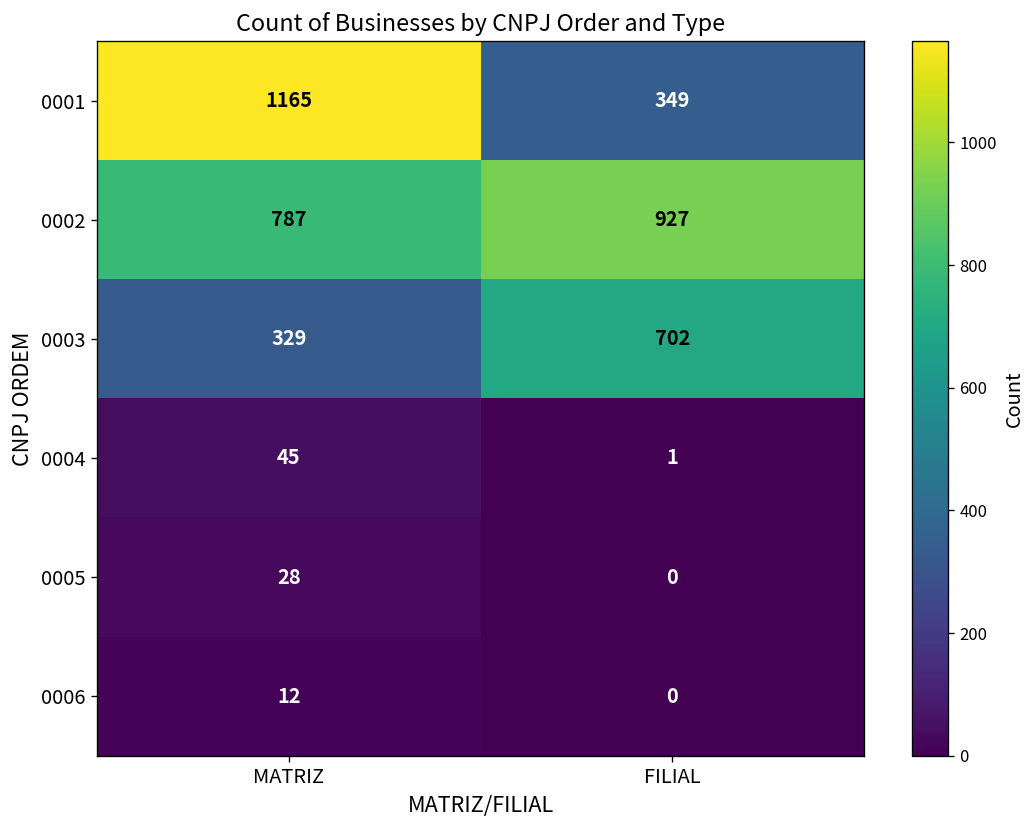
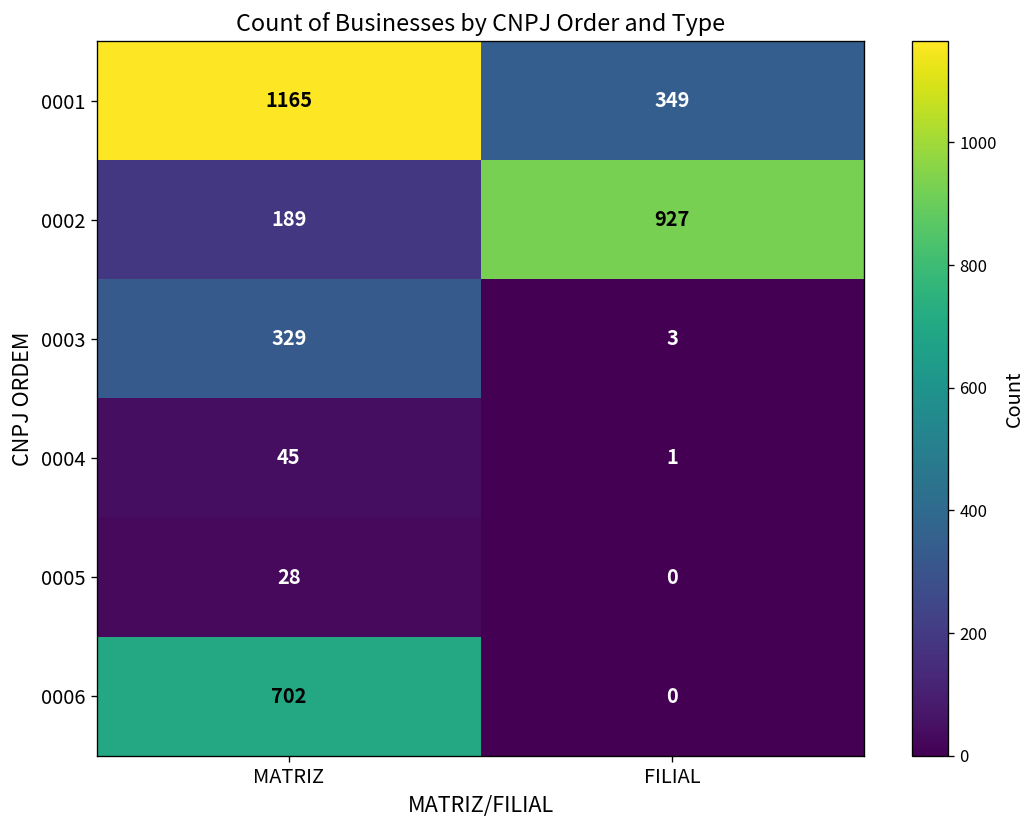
  {
    "0001": {
      "MATRIZ": 1165,
      "FILIAL": 349
    },
    "0002": {
-     "MATRIZ": 787,
+     "MATRIZ": 189,
      "FILIAL": 927
    },
    "0003": {
      "MATRIZ": 329,
-     "FILIAL": 702
+     "FILIAL": 3
    },
    "0004": {
      "MATRIZ": 45,
      "FILIAL": 1
    },
    "0005": {
      "MATRIZ": 28,
      "FILIAL": 0
    },
    "0006": {
-     "MATRIZ": 12,
+     "MATRIZ": 702,
      "FILIAL": 0
    }
  }
